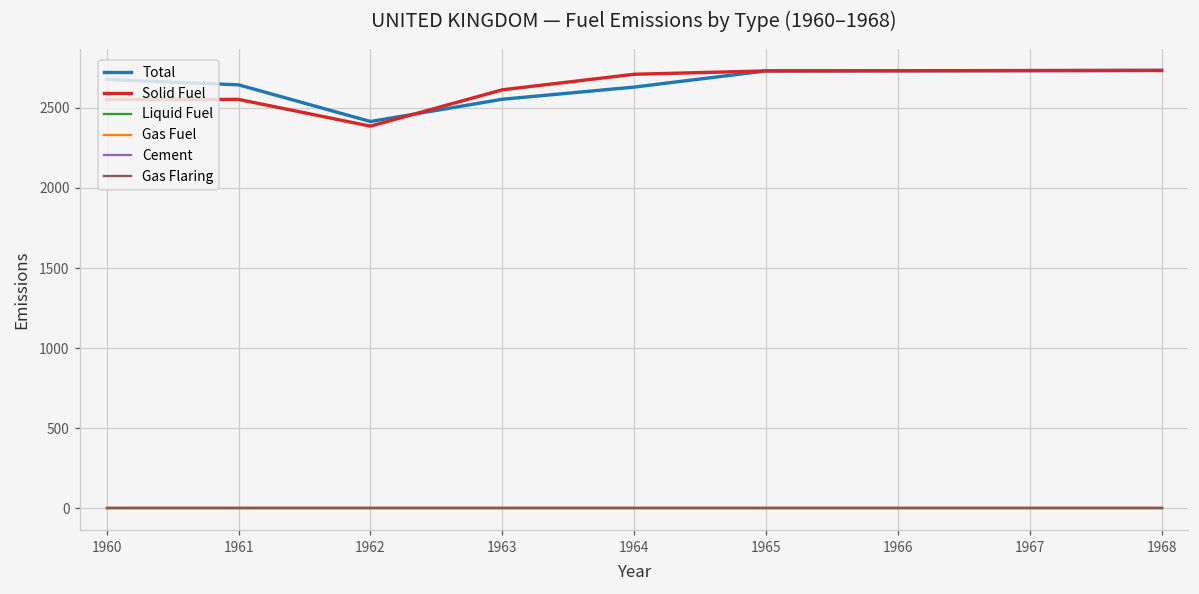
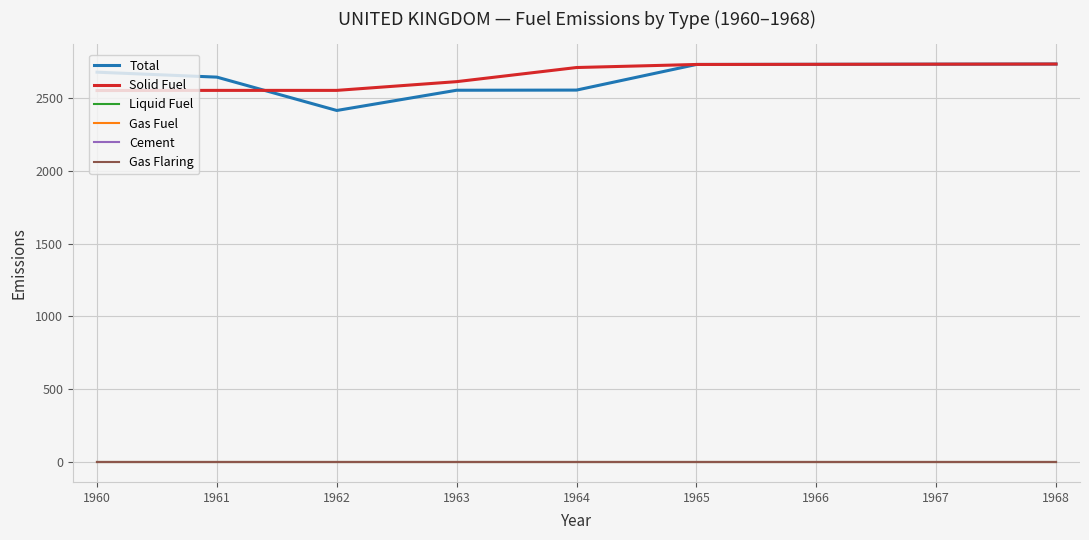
  {
    "Total": {
      "1961": 2640,
      "1962": 2420,
      "1963": 2550,
-     "1964": 2630
+     "1964": 2560
    },
    "Solid Fuel": {
      "1961": 2550,
-     "1962": 2390,
+     "1962": 2550,
      "1963": 2610,
      "1964": 2710
    },
    "Gas Flaring": {
      "1960": 0,
      "1961": 0,
      "1962": 0,
      "1963": 0,
      "1964": 0,
      "1965": 0,
      "1966": 0,
      "1967": 0,
      "1968": 0
    }
  }
